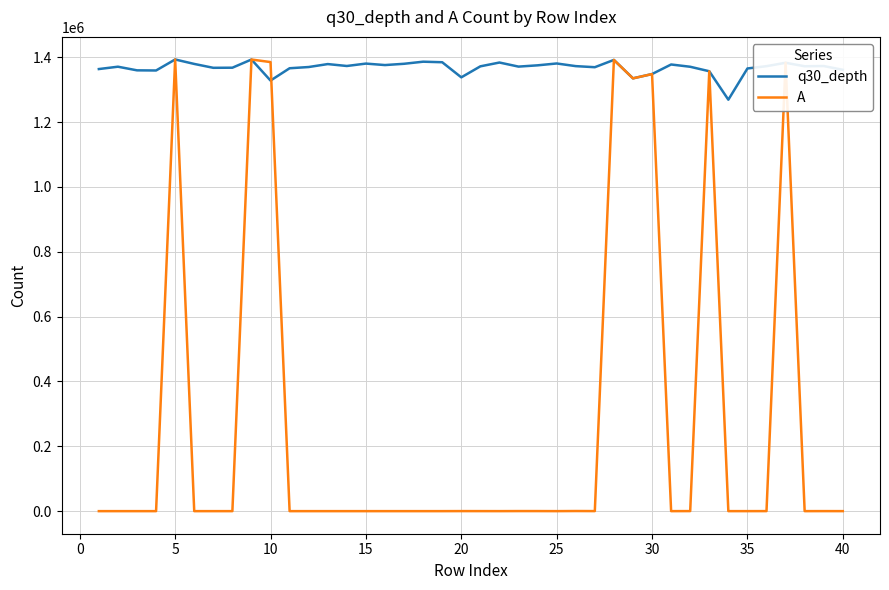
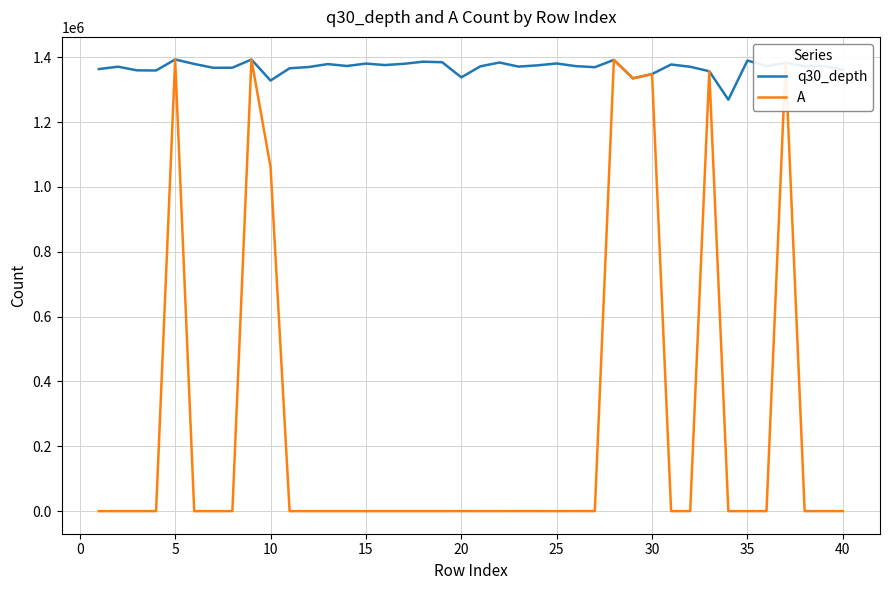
  {
    "q30_depth": {
      "10": 1330000,
      "15": 1380000,
      "20": 1340000,
      "25": 1380000,
-     "35": 1370000
+     "35": 1390000
    },
    "A": {
-     "10": 1390000,
+     "10": 1060000,
      "15": 0,
      "20": 0,
      "25": 0,
      "35": 0,
      "40": 0
    }
  }
